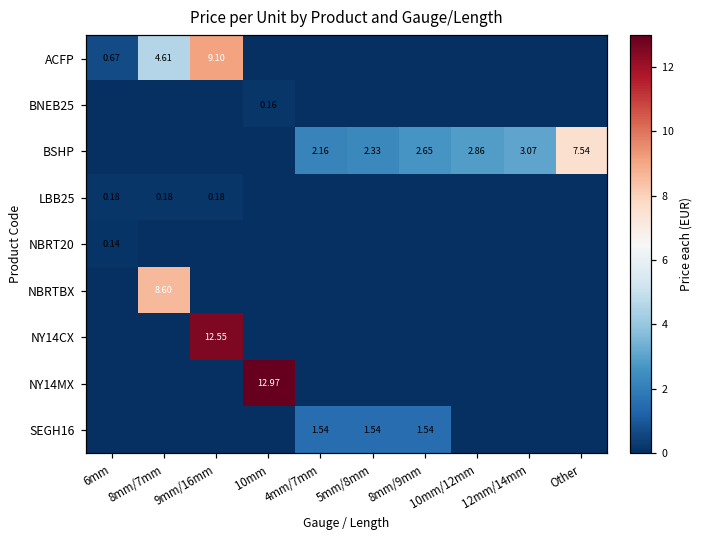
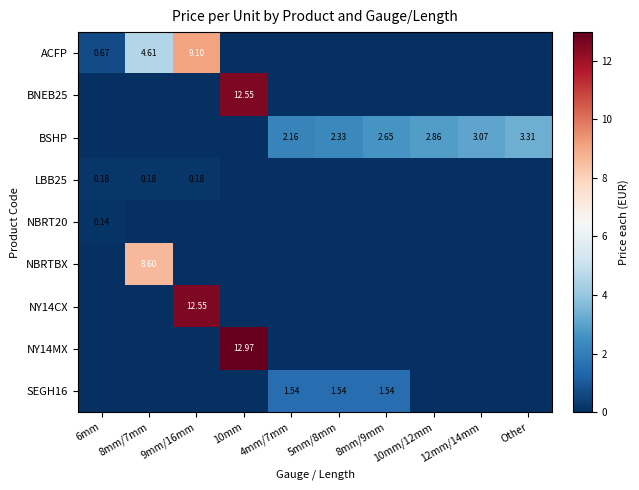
  {
    "ACFP": {
      "6mm": 0.67,
      "8mm/7mm": 4.61,
      "9mm/16mm": 9.10
    },
    "BNEB25": {
-     "10mm": 0.16
+     "10mm": 12.55
    },
    "BSHP": {
      "4mm/7mm": 2.16,
      "5mm/8mm": 2.33,
      "8mm/9mm": 2.65,
      "10mm/12mm": 2.86,
      "12mm/14mm": 3.07,
-     "Other": 7.54
+     "Other": 3.31
    },
    "LBB25": {
      "6mm": 0.18,
      "8mm/7mm": 0.18,
      "9mm/16mm": 0.18
    },
    "NBRT20": {
      "6mm": 0.14
    },
    "NBRTBX": {
      "8mm/7mm": 8.60
    },
    "NY14CX": {
      "9mm/16mm": 12.55
    },
    "NY14MX": {
      "10mm": 12.97
    },
    "SEGH16": {
      "4mm/7mm": 1.54,
      "5mm/8mm": 1.54,
      "8mm/9mm": 1.54
    }
  }
